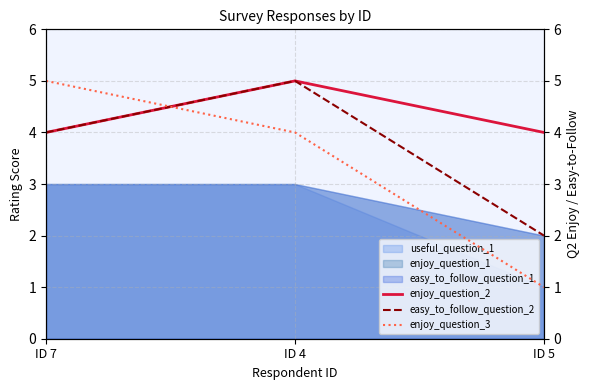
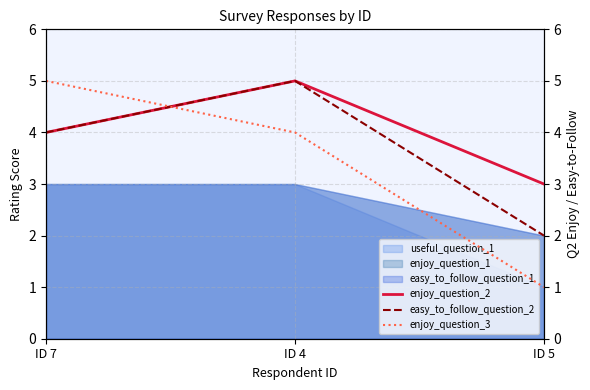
  {
    "enjoy_question_2": {
-     "ID 5": 4
+     "ID 5": 3
    },
    "easy_to_follow_question_2": {
      "ID 5": 2
    },
    "enjoy_question_3": {
      "ID 7": 5,
      "ID 4": 4,
      "ID 5": 1
    }
  }
